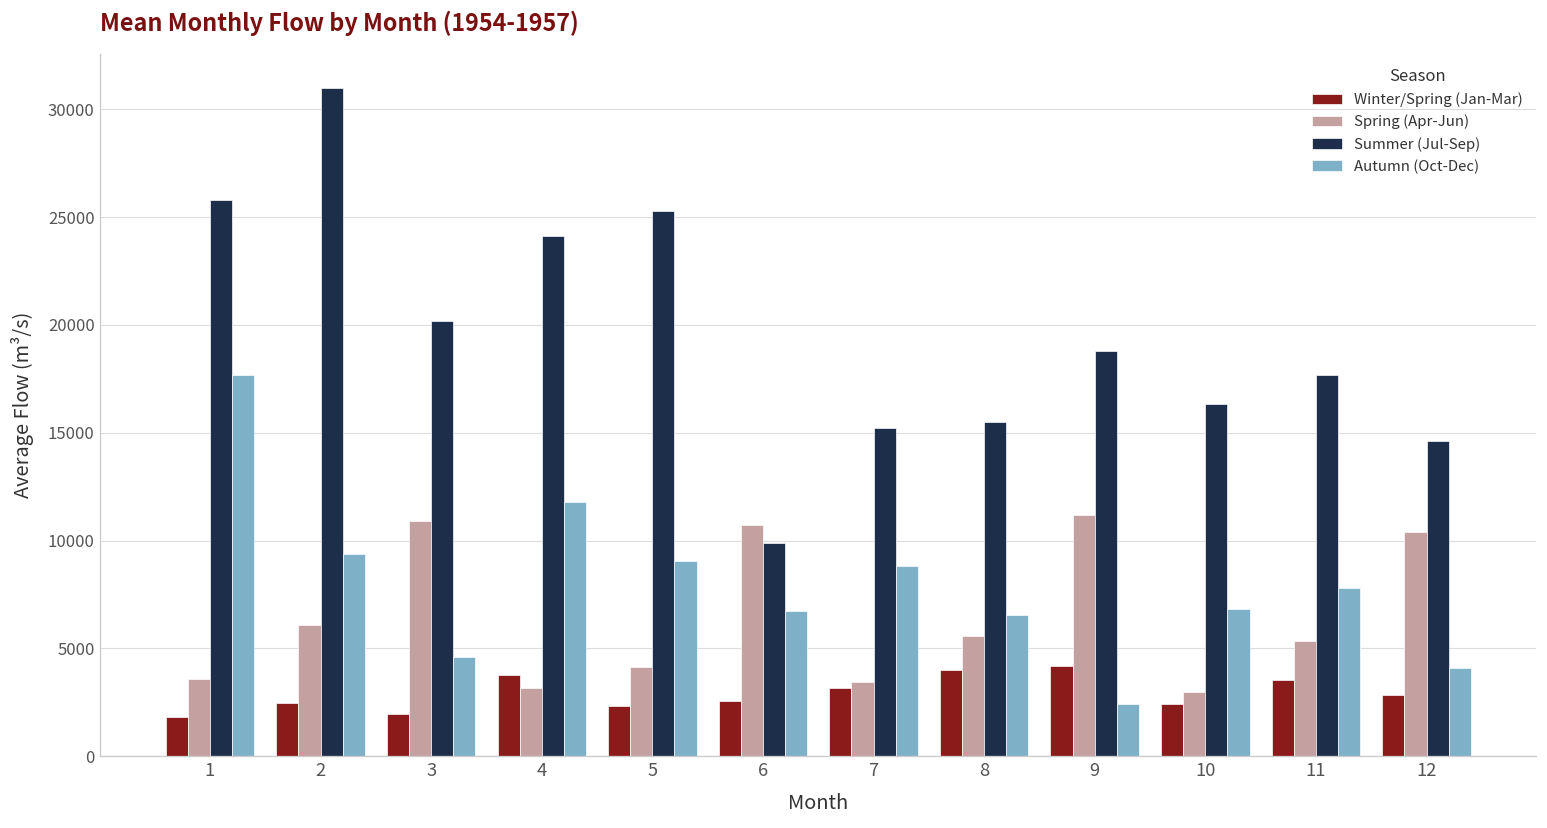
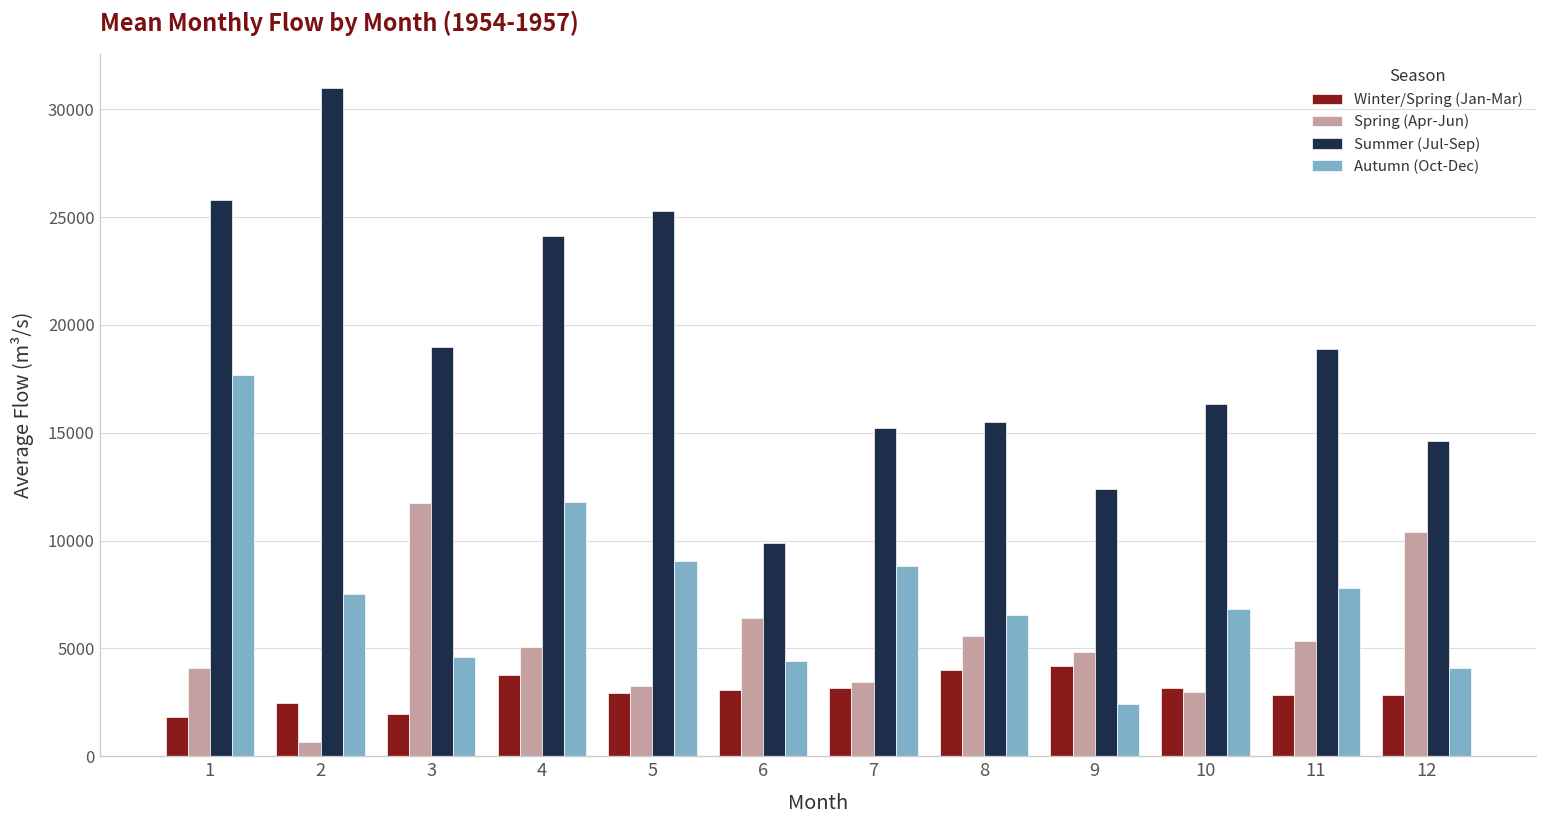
  {
    "Winter/Spring (Jan-Mar)": {
      "1": 1800,
      "2": 2500,
      "3": 1900,
      "4": 3800,
-     "5": 2300,
-     "6": 2600,
+     "5": 2900,
+     "6": 3100,
      "7": 3200,
      "8": 4000,
      "9": 4200,
-     "10": 2400,
-     "11": 3500,
+     "10": 3200,
+     "11": 2800,
      "12": 2800
    },
    "Spring (Apr-Jun)": {
-     "1": 3600,
-     "2": 6100,
-     "3": 10900,
-     "4": 3200,
-     "5": 4100,
-     "6": 10700,
+     "1": 4100,
+     "2": 600,
+     "3": 11800,
+     "4": 5000,
+     "5": 3300,
+     "6": 6400,
      "7": 3400,
      "8": 5600,
-     "9": 11200,
+     "9": 4800,
      "10": 3000,
      "11": 5300,
      "12": 10400
    },
    "Summer (Jul-Sep)": {
      "1": 25800,
      "2": 31000,
-     "3": 20200,
+     "3": 19000,
      "4": 24100,
      "5": 25300,
      "6": 9900,
      "7": 15200,
      "8": 15500,
-     "9": 18800,
+     "9": 12400,
      "10": 16300,
-     "11": 17700,
+     "11": 18900,
      "12": 14600
    },
    "Autumn (Oct-Dec)": {
      "1": 17700,
-     "2": 9400,
+     "2": 7500,
      "3": 4600,
      "4": 11800,
      "5": 9000,
-     "6": 6700,
+     "6": 4400,
      "7": 8800,
      "8": 6600,
      "9": 2400,
      "10": 6800,
      "11": 7800,
      "12": 4100
    }
  }
